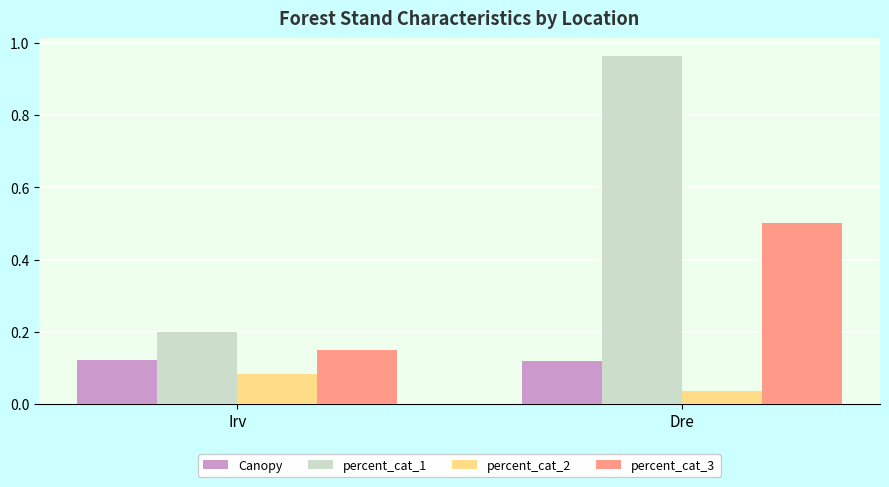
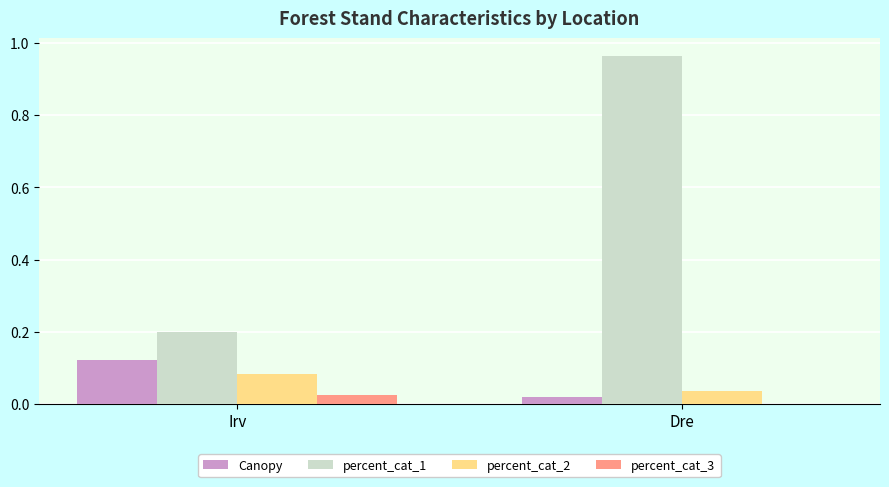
  {
    "Canopy": {
      "Irv": 0.12,
-     "Dre": 0.12
+     "Dre": 0.02
    },
    "percent_cat_1": {
      "Irv": 0.20,
      "Dre": 0.97
    },
    "percent_cat_2": {
      "Irv": 0.08,
      "Dre": 0.04
    },
    "percent_cat_3": {
-     "Irv": 0.15,
-     "Dre": 0.5
+     "Irv": 0.02,
+     "Dre": 0.0
    }
  }
